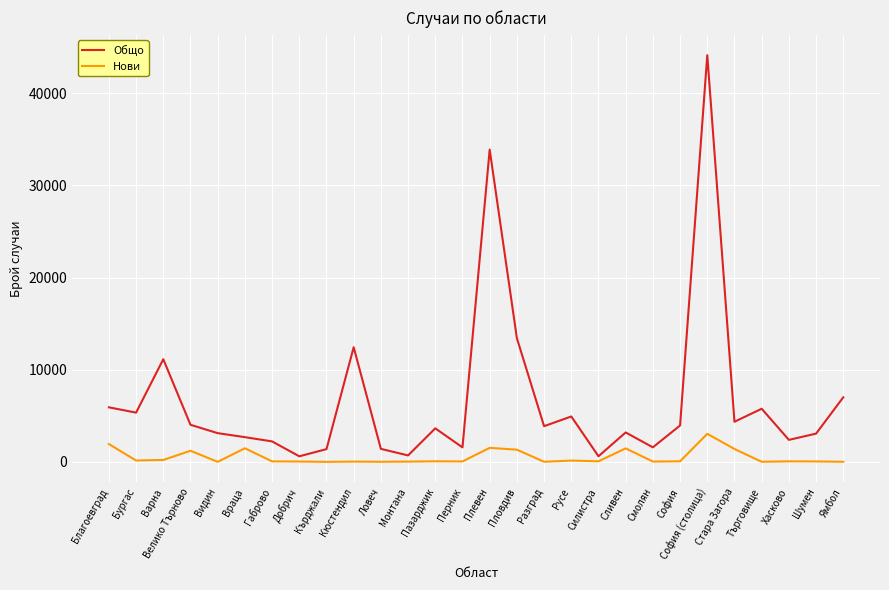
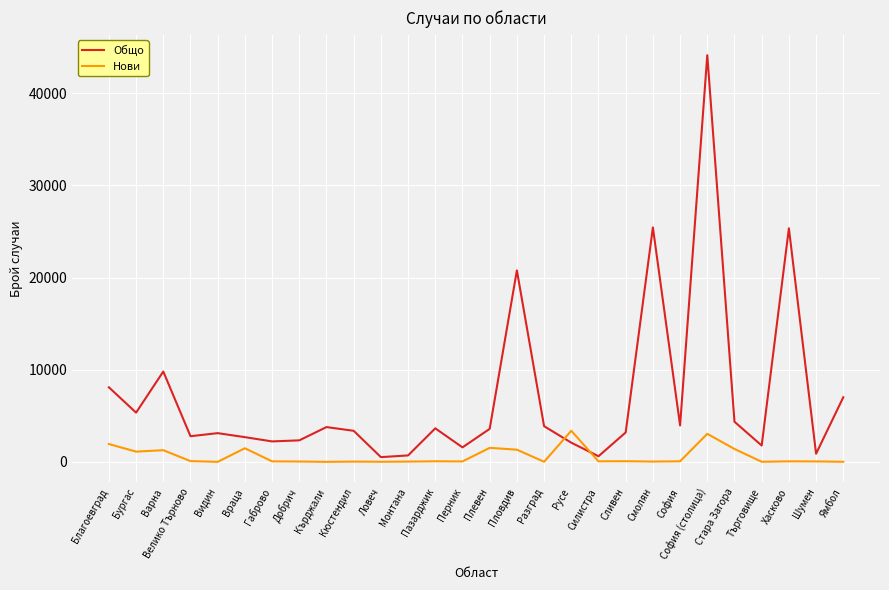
  {
    "Общо": {
-     "Благоевград": 6000,
+     "Благоевград": 8000,
      "Бургас": 5000,
-     "Варна": 11000,
-     "Велико Търново": 4000,
+     "Варна": 10000,
+     "Велико Търново": 3000,
      "Видин": 3000,
      "Враца": 3000,
      "Габрово": 2000,
-     "Добрич": 1000,
-     "Кърджали": 1000,
-     "Кюстендил": 12000,
-     "Ловеч": 1400,
+     "Добрич": 2000,
+     "Кърджали": 4000,
+     "Кюстендил": 3000,
+     "Ловеч": 500,
      "Монтана": 1000,
      "Пазарджик": 4000,
      "Перник": 2000,
-     "Плевен": 34000,
-     "Пловдив": 13000,
+     "Плевен": 4000,
+     "Пловдив": 21000,
      "Разград": 4000,
-     "Русе": 5000,
+     "Русе": 2000,
      "Силистра": 1000,
      "Сливен": 3000,
-     "Смолян": 2000,
+     "Смолян": 25000,
      "София": 4000,
      "София (столица)": 44000,
      "Стара Загора": 4000,
-     "Търговище": 6000,
-     "Хасково": 2000,
-     "Шумен": 3000,
+     "Търговище": 2000,
+     "Хасково": 25000,
+     "Шумен": 1000,
      "Ямбол": 7000
    },
    "Нови": {
      "Благоевград": 2000,
-     "Бургас": 0,
-     "Варна": 0,
-     "Велико Търново": 1000,
+     "Бургас": 1000,
+     "Варна": 1000,
+     "Велико Търново": 0,
      "Видин": 0,
      "Враца": 1000,
      "Габрово": 0,
      "Добрич": 0,
      "Кърджали": 0,
      "Кюстендил": 0,
      "Ловеч": 0,
      "Монтана": 0,
      "Пазарджик": 0,
      "Перник": 0,
      "Плевен": 2000,
      "Пловдив": 1000,
      "Разград": 0,
-     "Русе": 0,
+     "Русе": 3000,
      "Силистра": 0,
-     "Сливен": 1000,
+     "Сливен": 0,
      "Смолян": 0,
      "София": 0,
      "София (столица)": 3000,
      "Стара Загора": 1000,
      "Търговище": 0,
      "Хасково": 0,
      "Шумен": 0,
      "Ямбол": 0
    }
  }
